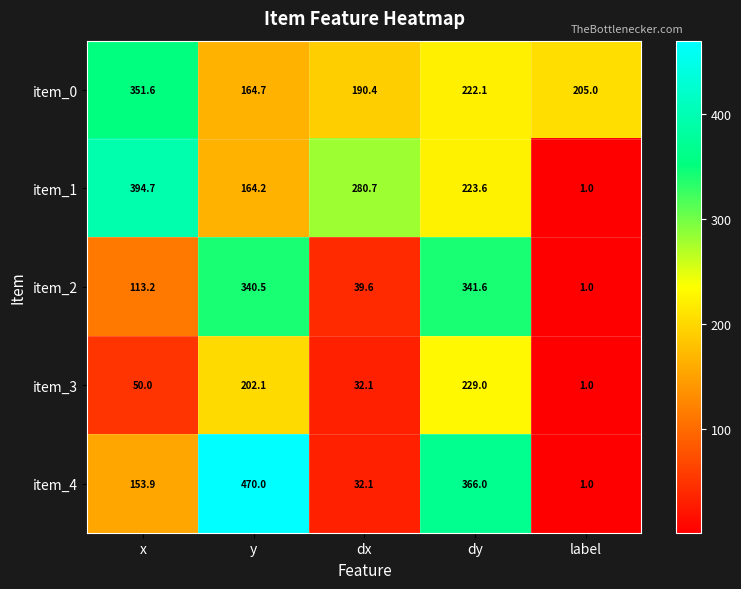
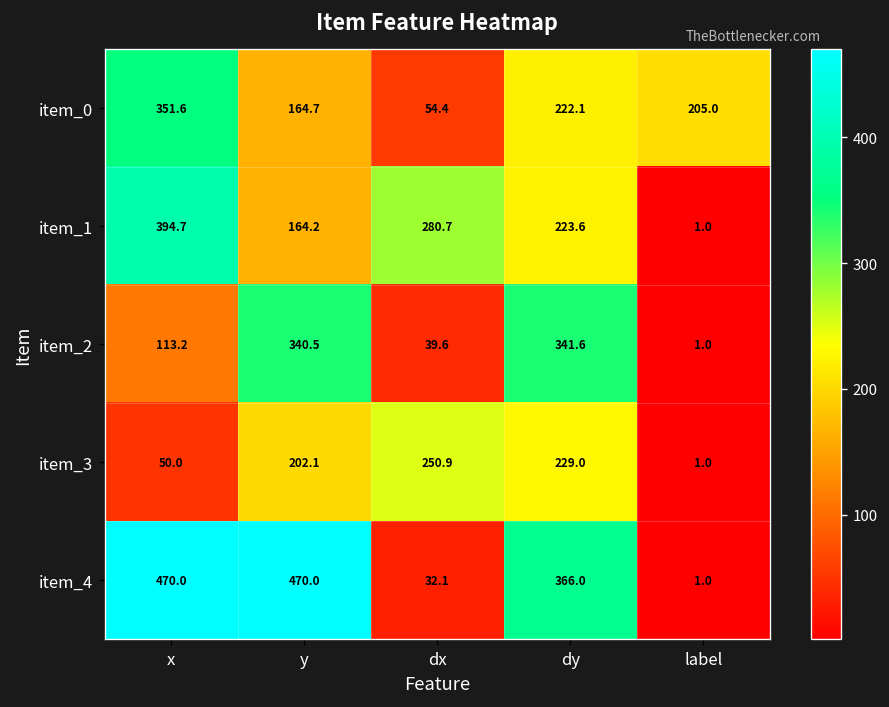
  {
    "item_0": {
      "x": 351.6,
      "y": 164.7,
-     "dx": 190.4,
+     "dx": 54.4,
      "dy": 222.1,
      "label": 205.0
    },
    "item_1": {
      "x": 394.7,
      "y": 164.2,
      "dx": 280.7,
      "dy": 223.6,
      "label": 1.0
    },
    "item_2": {
      "x": 113.2,
      "y": 340.5,
      "dx": 39.6,
      "dy": 341.6,
      "label": 1.0
    },
    "item_3": {
      "x": 50.0,
      "y": 202.1,
-     "dx": 32.1,
+     "dx": 250.9,
      "dy": 229.0,
      "label": 1.0
    },
    "item_4": {
-     "x": 153.9,
+     "x": 470.0,
      "y": 470.0,
      "dx": 32.1,
      "dy": 366.0,
      "label": 1.0
    }
  }
